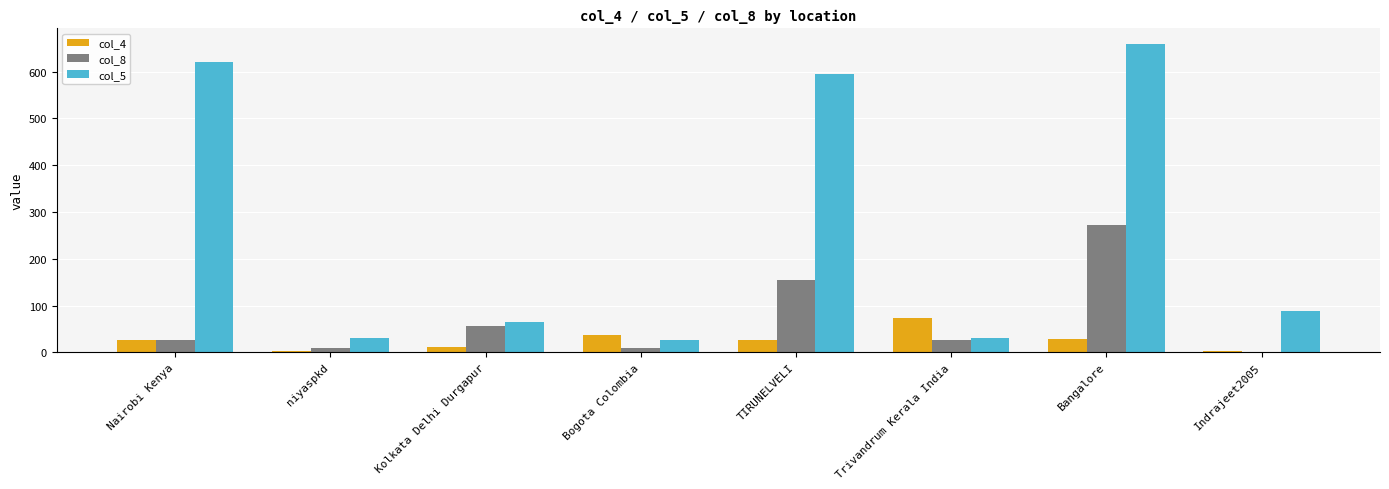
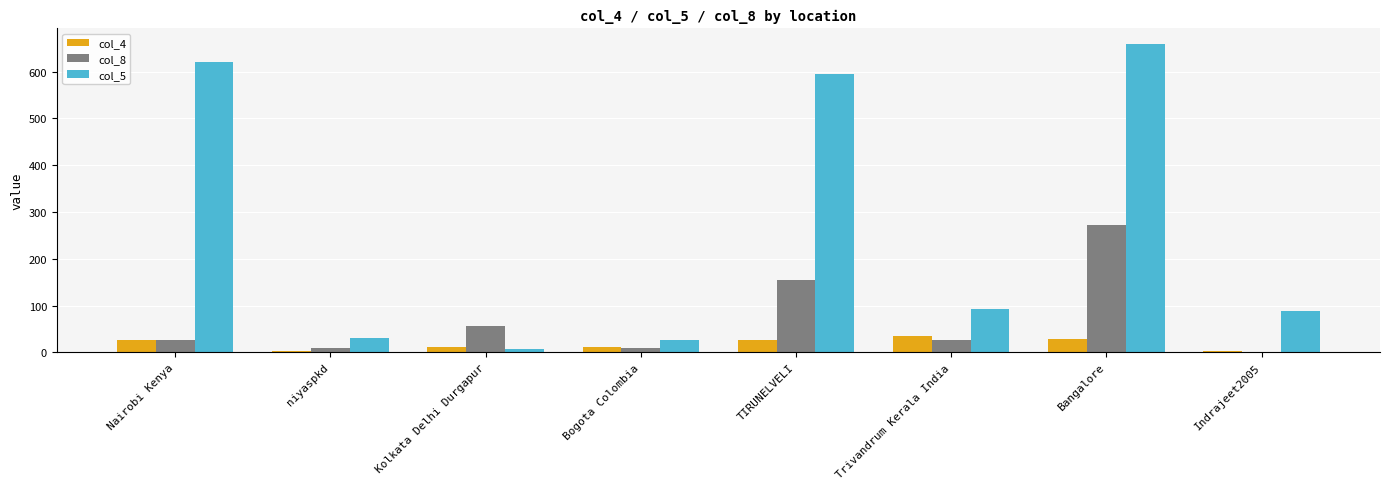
  {
    "col_4": {
      "Nairobi Kenya": 30,
      "Kolkata Delhi Durgapur": 10,
-     "Bogota Colombia": 40,
+     "Bogota Colombia": 10,
      "TIRUNELVELI": 30,
-     "Trivandrum Kerala India": 70,
+     "Trivandrum Kerala India": 40,
      "Bangalore": 30
    },
    "col_8": {
      "Nairobi Kenya": 30,
      "niyaspkd": 10,
      "Kolkata Delhi Durgapur": 60,
      "Bogota Colombia": 10,
      "TIRUNELVELI": 150,
      "Trivandrum Kerala India": 30,
      "Bangalore": 270,
      "Indrajeet2005": 0
    },
    "col_5": {
      "Nairobi Kenya": 620,
      "niyaspkd": 30,
-     "Kolkata Delhi Durgapur": 70,
+     "Kolkata Delhi Durgapur": 10,
      "Bogota Colombia": 30,
      "TIRUNELVELI": 590,
-     "Trivandrum Kerala India": 30,
+     "Trivandrum Kerala India": 90,
      "Bangalore": 660,
      "Indrajeet2005": 90
    }
  }
